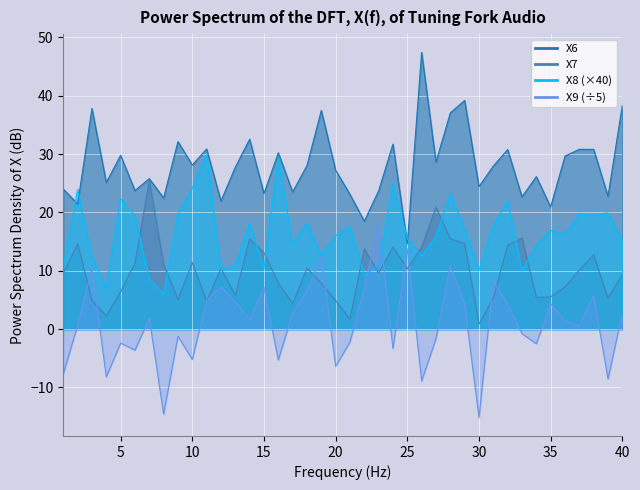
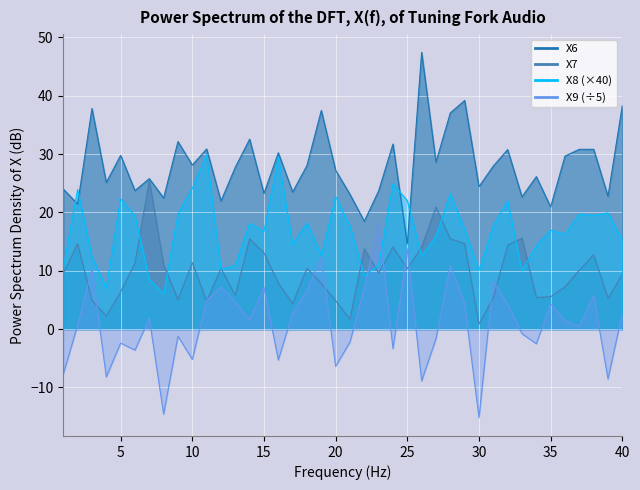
  {
    "X8 (×40)": {
      "5": 22,
      "10": 24,
-     "15": 10,
-     "20": 16,
-     "25": 15,
+     "15": 17,
+     "20": 23,
+     "25": 22,
      "30": 10,
      "35": 17,
      "40": 15
    }
  }
